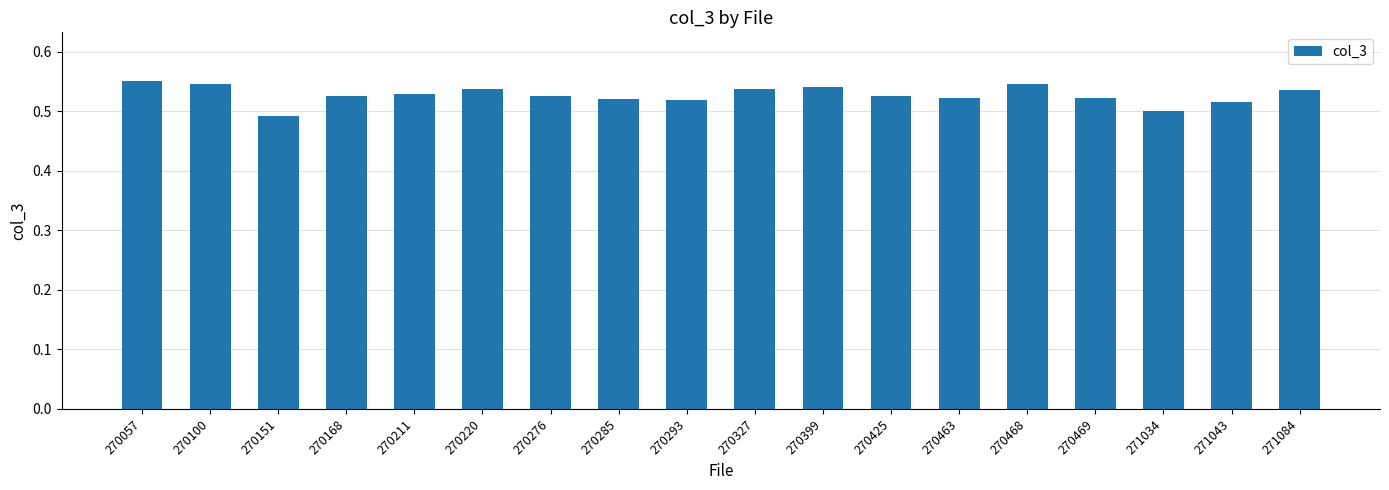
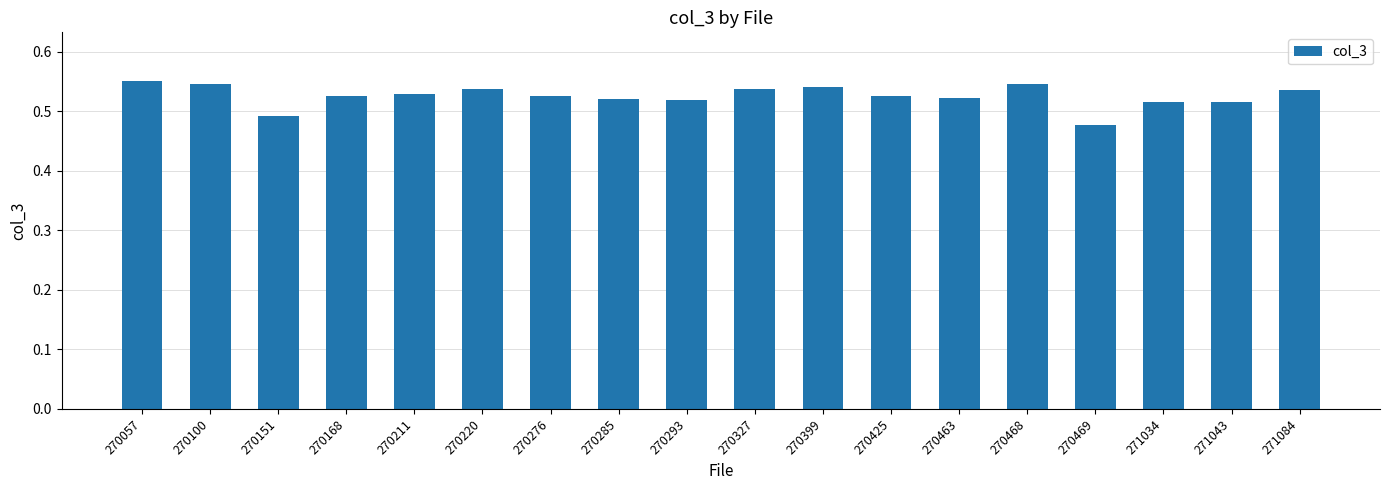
  {
    "270057": 0.55,
    "270100": 0.55,
    "270151": 0.49,
    "270168": 0.53,
    "270211": 0.53,
    "270220": 0.54,
    "270276": 0.53,
    "270285": 0.52,
    "270293": 0.52,
    "270327": 0.54,
    "270399": 0.54,
    "270425": 0.53,
    "270463": 0.52,
    "270468": 0.55,
-   "270469": 0.52,
-   "271034": 0.50,
+   "270469": 0.48,
+   "271034": 0.52,
    "271043": 0.52,
    "271084": 0.54
  }
